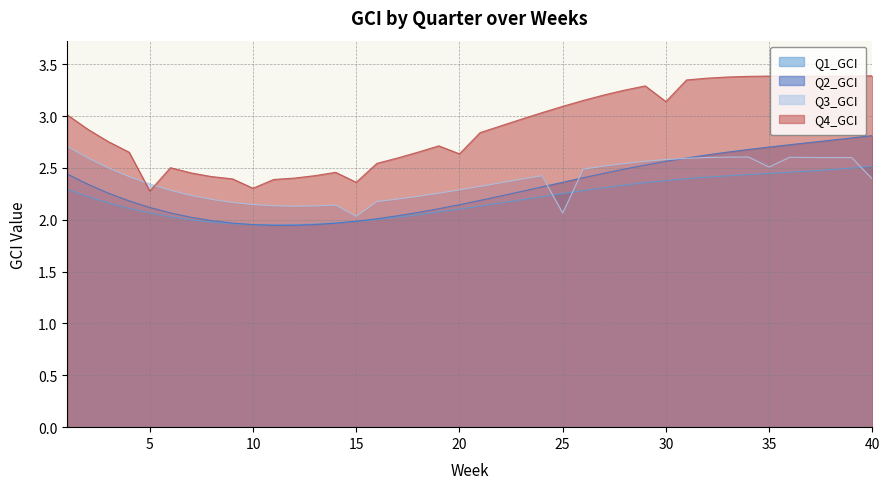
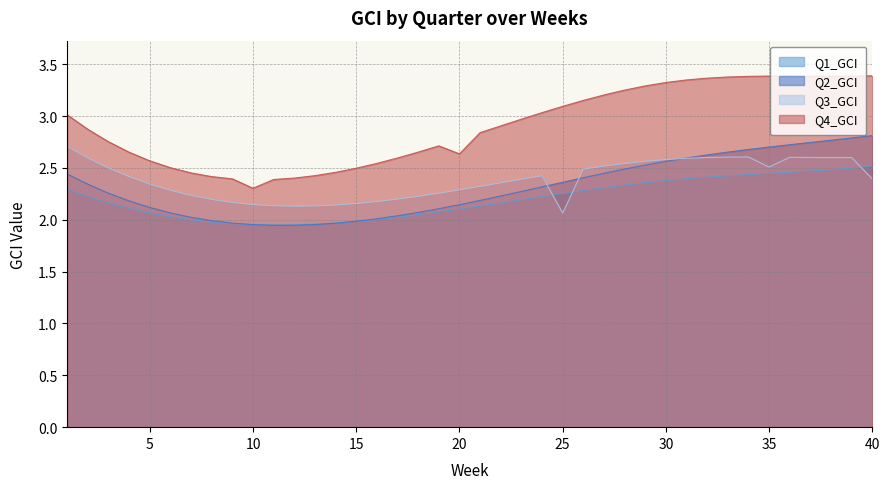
  {
    "Q3_GCI": {
      "5": 2.34,
      "10": 2.15,
-     "15": 2.03,
+     "15": 2.16,
      "20": 2.29,
      "25": 2.07,
      "35": 2.51,
      "40": 2.39
    },
    "Q4_GCI": {
-     "5": 2.28,
+     "5": 2.57,
      "10": 2.30,
-     "15": 2.36,
+     "15": 2.50,
      "20": 2.64,
      "25": 3.09,
-     "30": 3.14,
+     "30": 3.32,
      "35": 3.39,
      "40": 3.39
    }
  }
